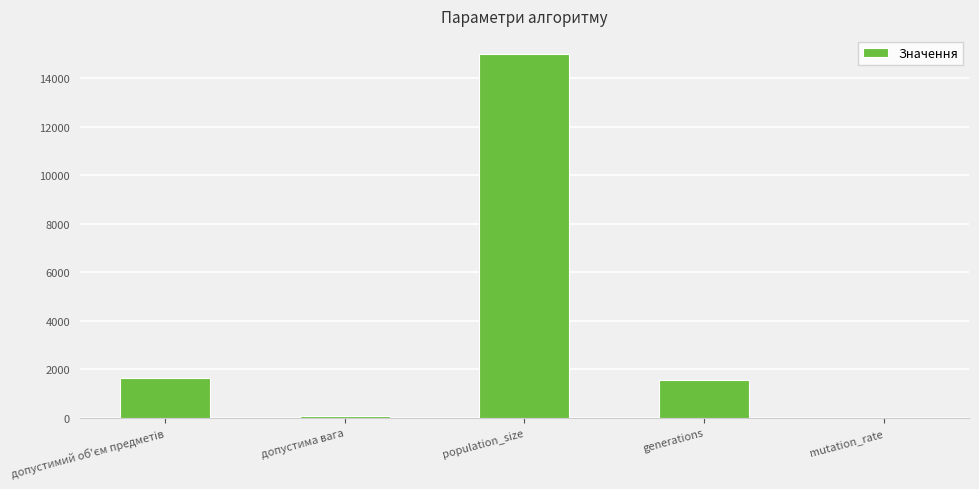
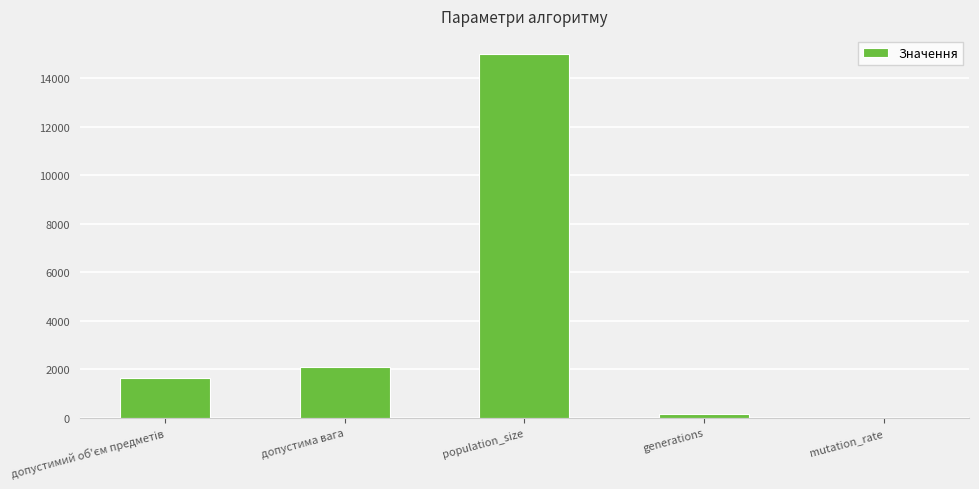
  {
    "допустимий об'єм предметів": 1600,
-   "допустима вага": 100,
+   "допустима вага": 2100,
    "population_size": 15000,
-   "generations": 1500
+   "generations": 200
  }
